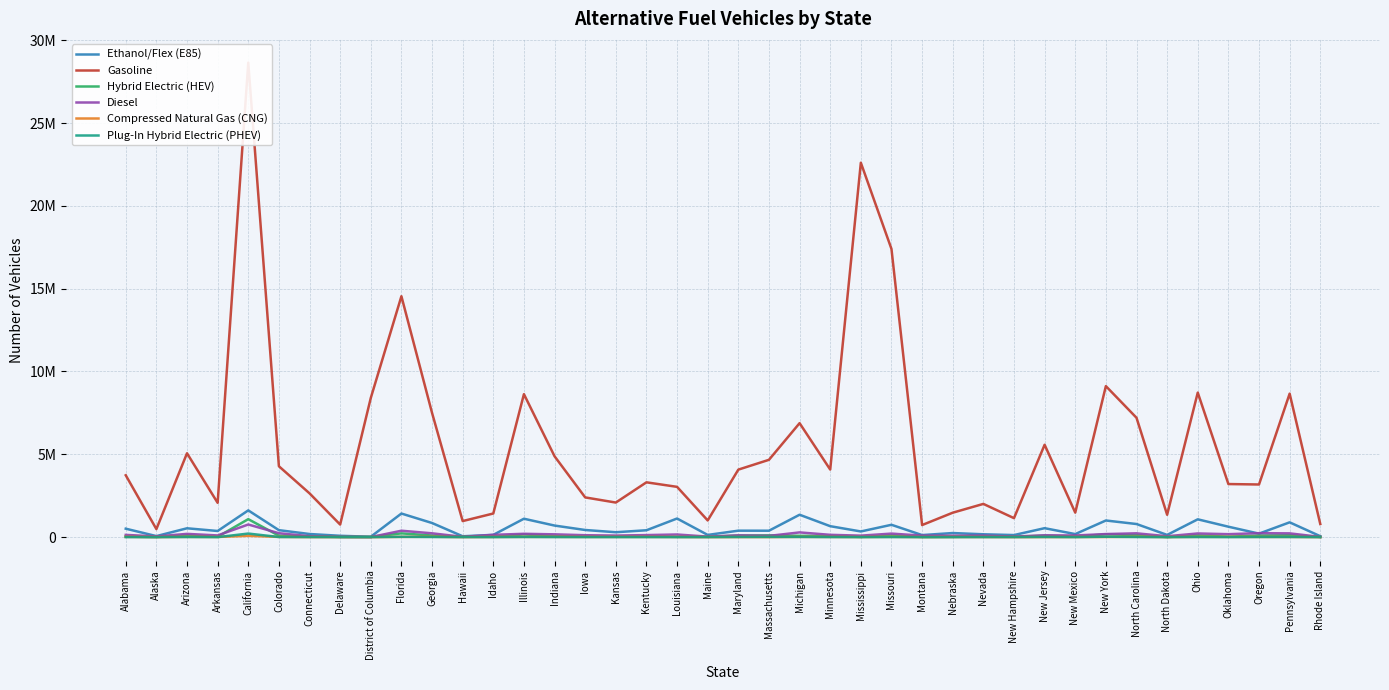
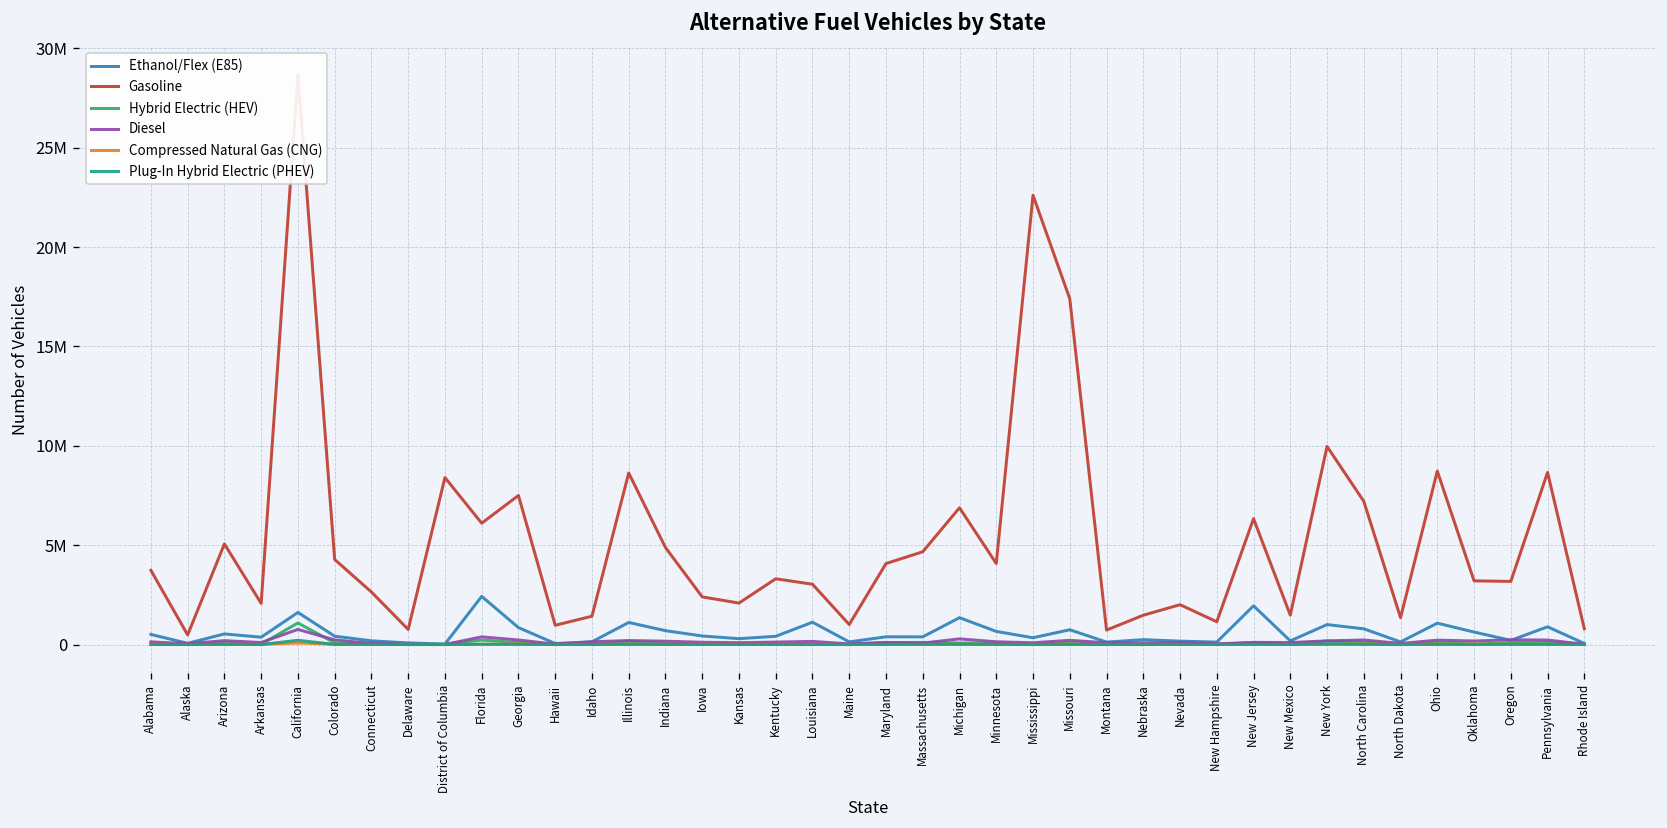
  {
    "Ethanol/Flex (E85)": {
      "Alabama": 500000,
      "Arizona": 500000,
      "Arkansas": 400000,
      "California": 1600000,
      "Colorado": 400000,
-     "Florida": 1400000,
+     "Florida": 2400000,
      "Georgia": 900000,
      "Illinois": 1100000,
      "Indiana": 700000,
      "Iowa": 400000,
      "Kansas": 300000,
      "Kentucky": 400000,
      "Louisiana": 1100000,
      "Maryland": 400000,
      "Massachusetts": 400000,
      "Michigan": 1400000,
      "Minnesota": 700000,
      "Mississippi": 300000,
      "Missouri": 700000,
      "Nebraska": 200000,
-     "New Jersey": 500000,
+     "New Jersey": 1900000,
      "New York": 1000000,
      "North Carolina": 800000,
      "Ohio": 1100000,
      "Oklahoma": 600000,
      "Pennsylvania": 900000
    },
    "Gasoline": {
      "Alabama": 3700000,
      "Alaska": 500000,
      "Arizona": 5100000,
      "Arkansas": 2100000,
      "Colorado": 4300000,
      "Connecticut": 2600000,
      "Delaware": 800000,
      "District of Columbia": 8400000,
-     "Florida": 14500000,
+     "Florida": 6100000,
      "Georgia": 7500000,
      "Hawaii": 1000000,
      "Idaho": 1400000,
      "Illinois": 8600000,
      "Indiana": 4900000,
      "Iowa": 2400000,
      "Kansas": 2100000,
      "Kentucky": 3300000,
      "Louisiana": 3000000,
      "Maine": 1000000,
      "Maryland": 4100000,
      "Massachusetts": 4700000,
      "Michigan": 6900000,
      "Minnesota": 4100000,
      "Mississippi": 22600000,
      "Missouri": 17400000,
      "Montana": 700000,
      "Nebraska": 1500000,
      "Nevada": 2000000,
      "New Hampshire": 1100000,
-     "New Jersey": 5600000,
+     "New Jersey": 6300000,
      "New Mexico": 1500000,
-     "New York": 9100000,
+     "New York": 10000000,
      "North Carolina": 7200000,
      "North Dakota": 1400000,
      "Ohio": 8700000,
      "Oklahoma": 3200000,
      "Oregon": 3200000,
      "Pennsylvania": 8700000,
      "Rhode Island": 800000
    },
    "Diesel": {
      "California": 800000,
      "Florida": 400000,
      "Michigan": 300000
    }
  }
